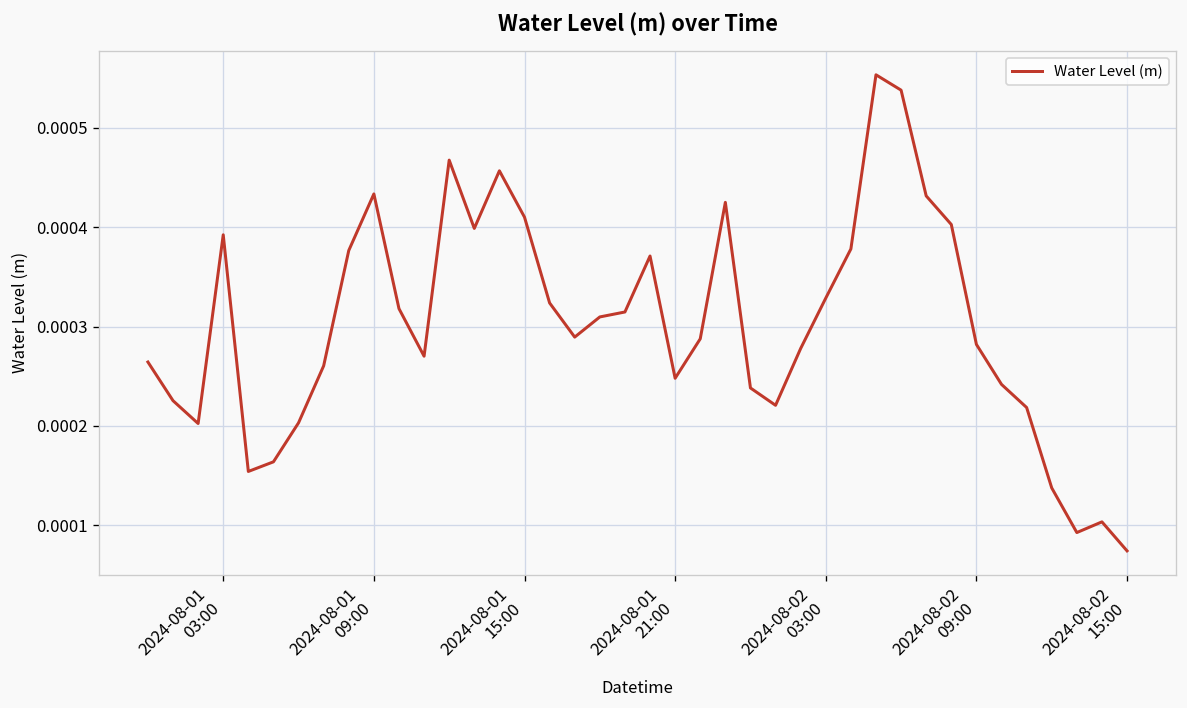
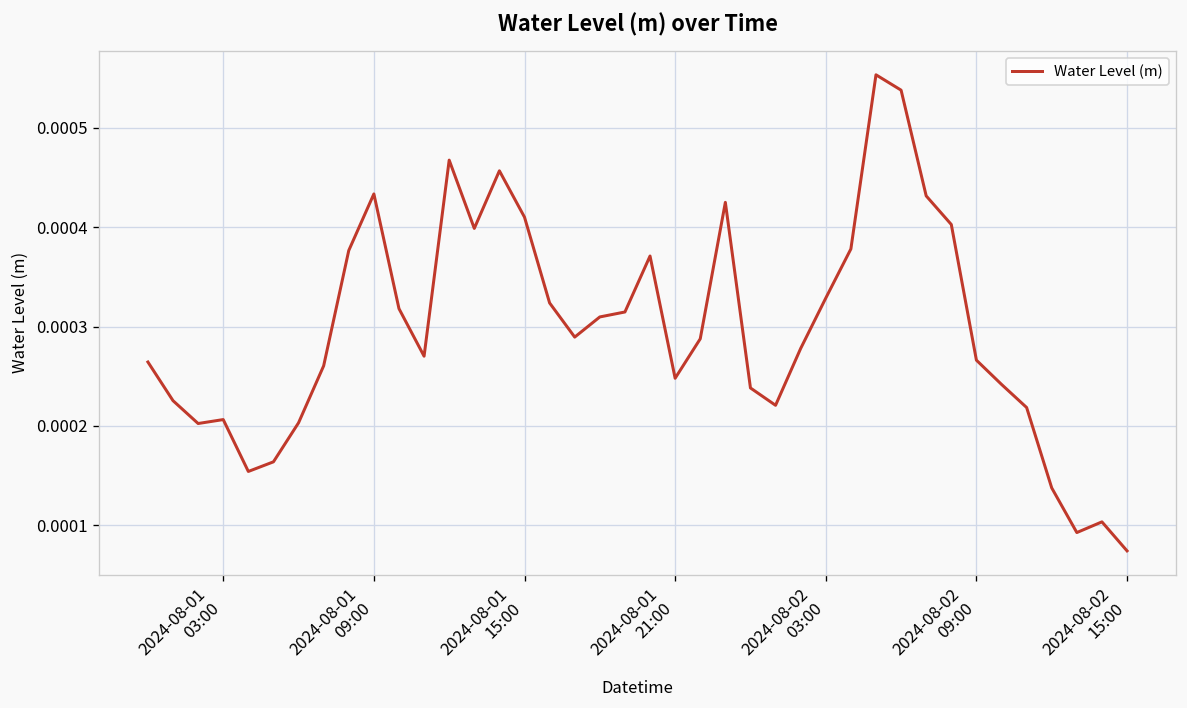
  {
-   "2024-08-01 03:00": 0.00039,
+   "2024-08-01 03:00": 0.00021,
    "2024-08-01 09:00": 0.00043,
    "2024-08-01 15:00": 0.00041,
    "2024-08-01 21:00": 0.00025,
    "2024-08-02 03:00": 0.00033,
-   "2024-08-02 09:00": 0.00028,
+   "2024-08-02 09:00": 0.00027,
    "2024-08-02 15:00": 0.00007
  }
